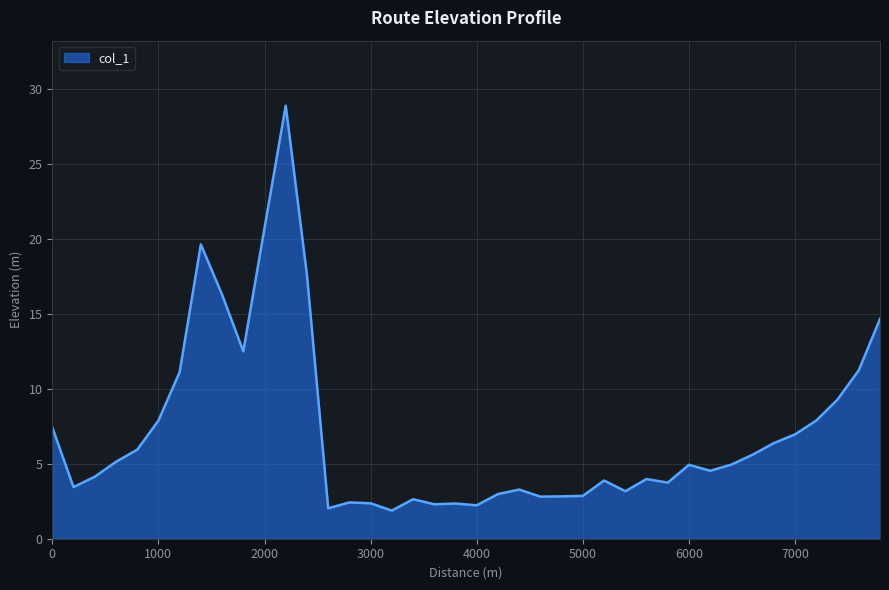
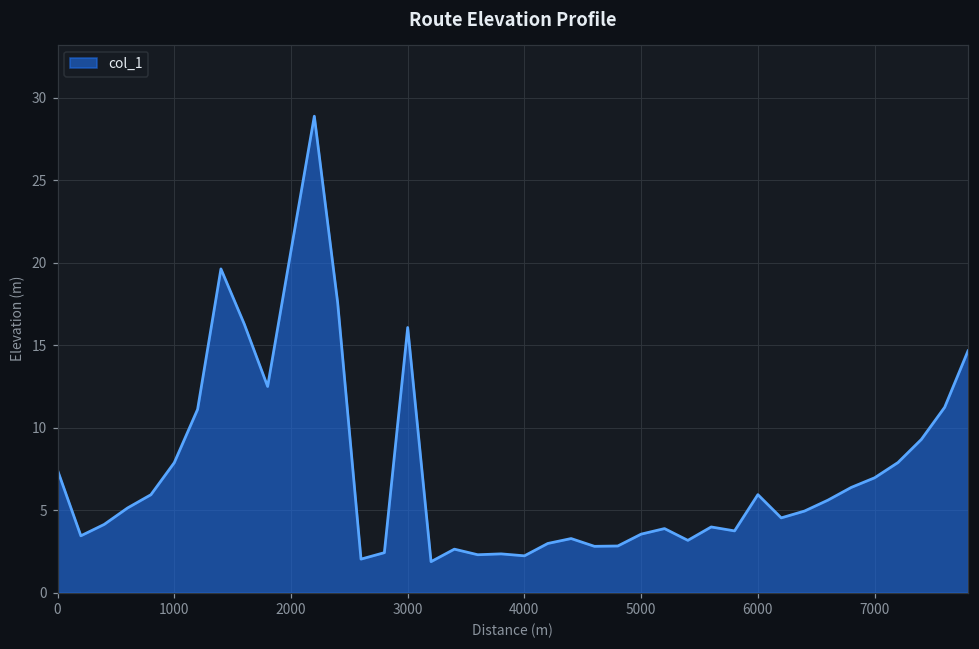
  {
    "0": 7.4,
    "1000": 7.9,
    "2000": 20.7,
-   "3000": 2.4,
+   "3000": 16.1,
    "4000": 2.2,
-   "5000": 2.9,
-   "6000": 4.9,
+   "5000": 3.5,
+   "6000": 5.9,
    "7000": 7.0
  }
